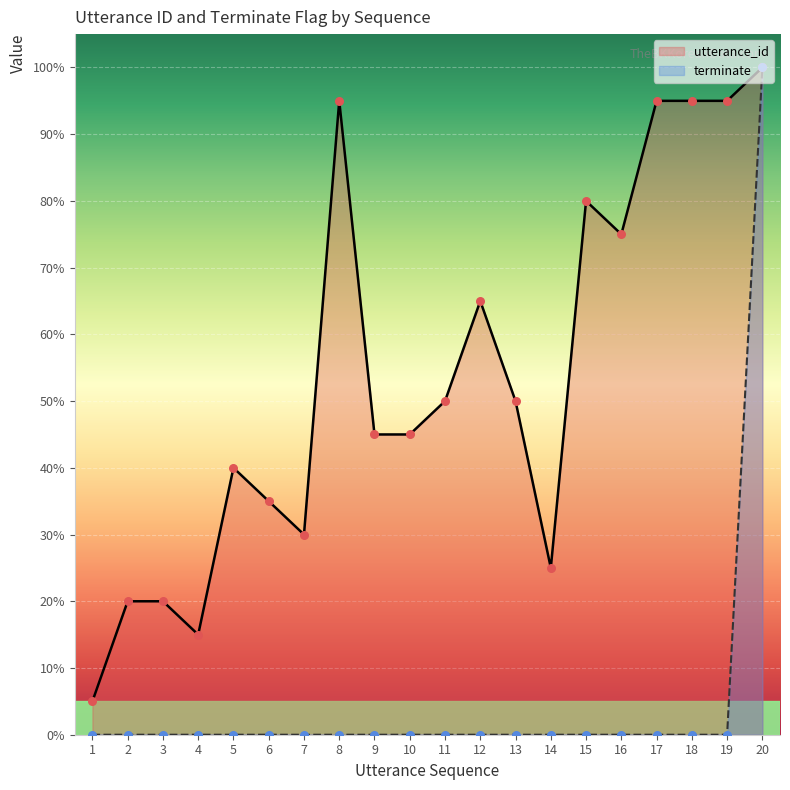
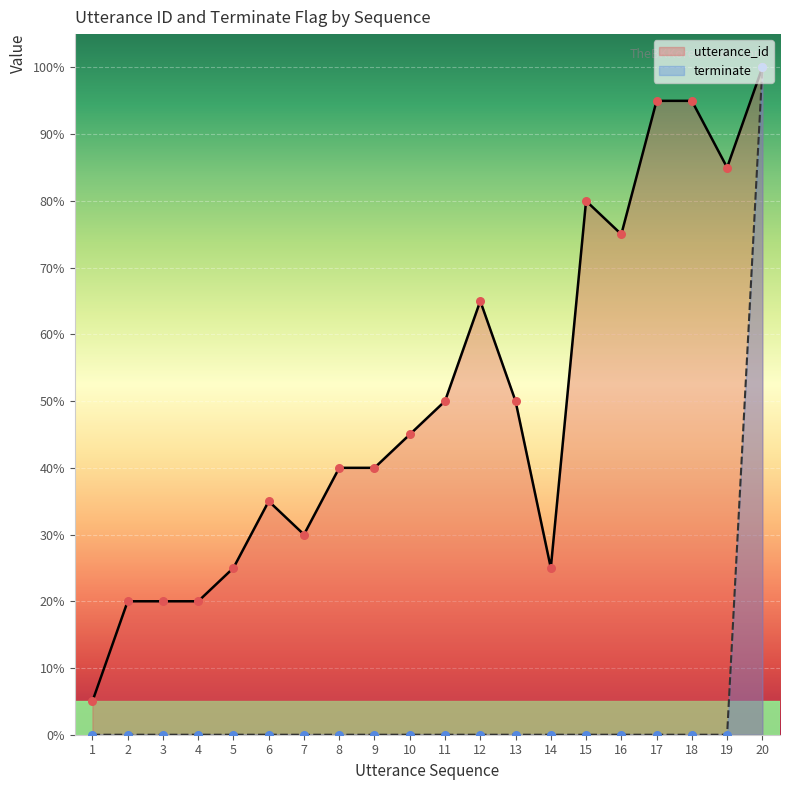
  {
    "utterance_id": {
      "2": "20%",
      "3": "20%",
-     "4": "15%",
-     "5": "40%",
+     "4": "20%",
+     "5": "25%",
      "6": "35%",
      "7": "30%",
-     "8": "95%",
-     "9": "45%",
+     "8": "40%",
+     "9": "40%",
      "10": "45%",
      "11": "50%",
      "12": "65%",
      "13": "50%",
      "14": "25%",
      "15": "80%",
      "16": "75%",
      "17": "95%",
      "18": "95%",
-     "19": "95%"
+     "19": "85%"
    }
  }
